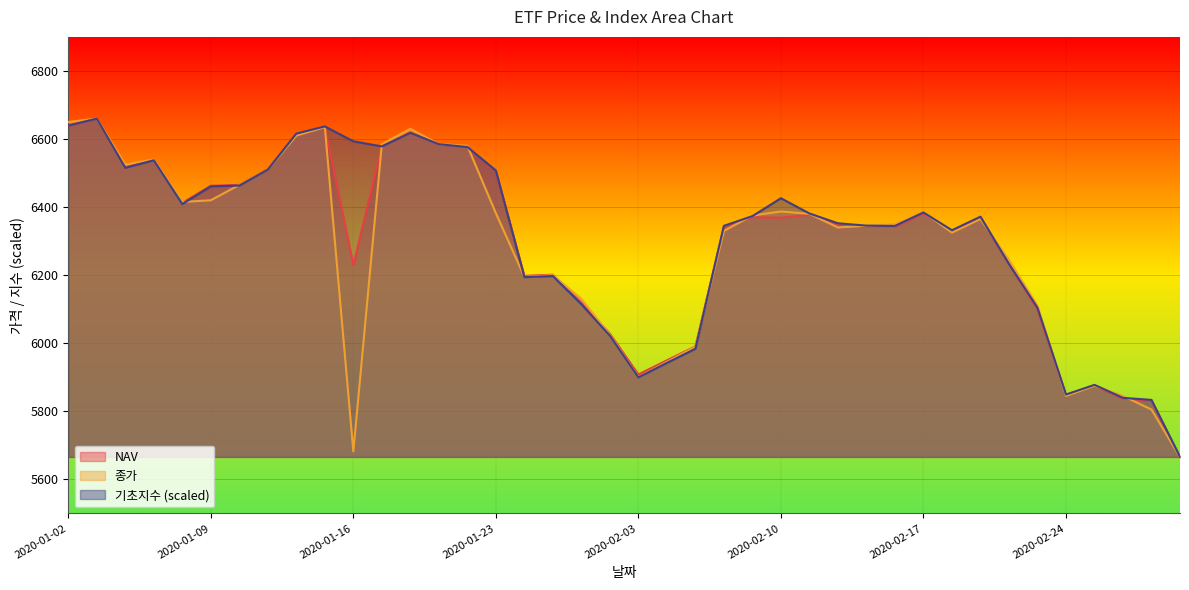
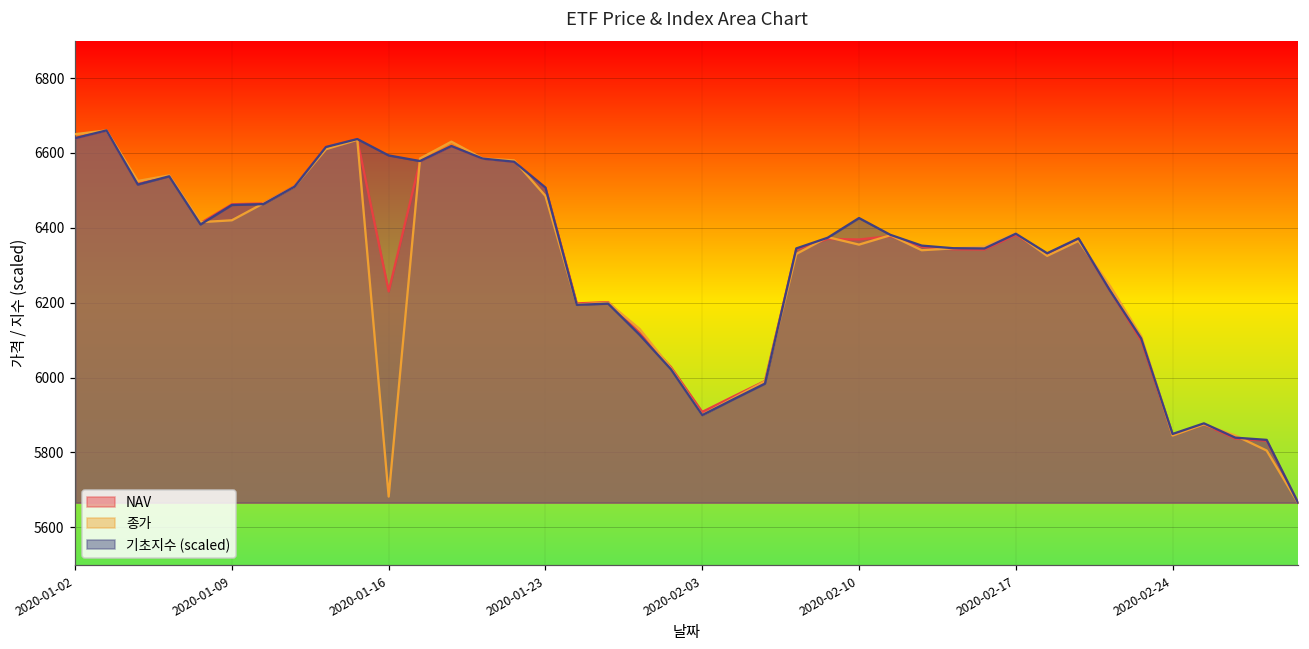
  {
    "NAV": {
      "2020-01-16": 6230,
      "2020-02-03": 5910,
      "2020-02-10": 6370
    },
    "종가": {
      "2020-01-02": 6650,
      "2020-01-09": 6420,
      "2020-01-16": 5680,
-     "2020-01-23": 6380,
-     "2020-02-10": 6390
+     "2020-01-23": 6490,
+     "2020-02-10": 6360
    },
    "기초지수 (scaled)": {
      "2020-01-16": 6590,
      "2020-02-10": 6430
    }
  }
